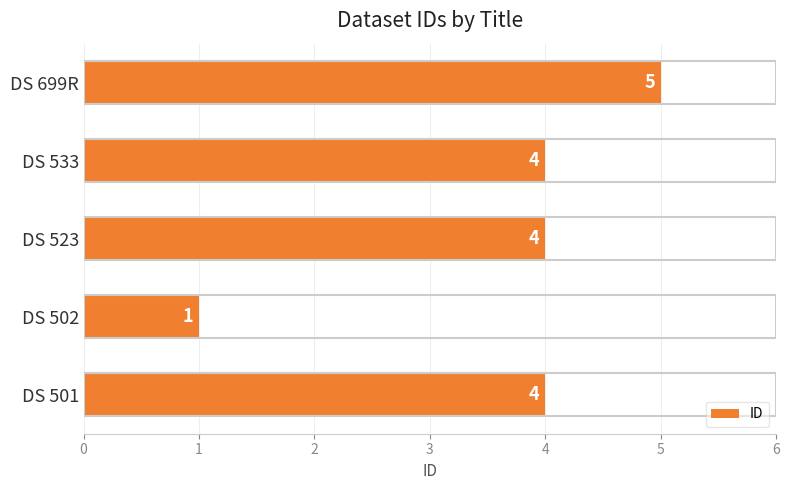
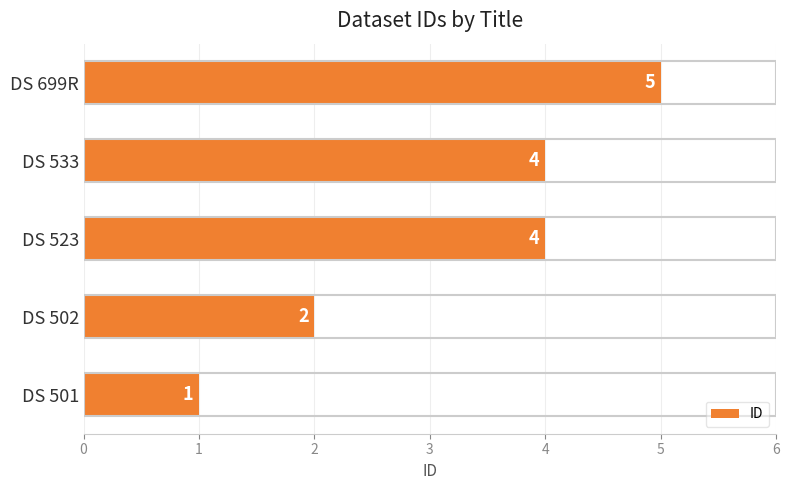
  {
    "DS 699R": 5,
    "DS 533": 4,
    "DS 523": 4,
-   "DS 502": 1,
-   "DS 501": 4
+   "DS 502": 2,
+   "DS 501": 1
  }
